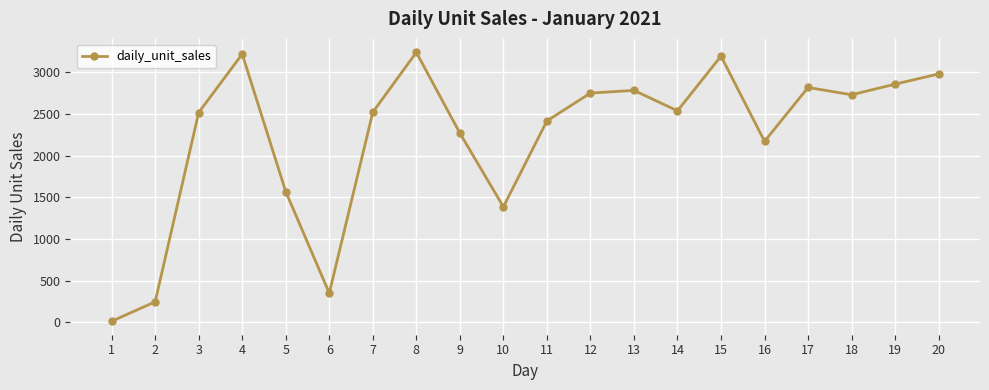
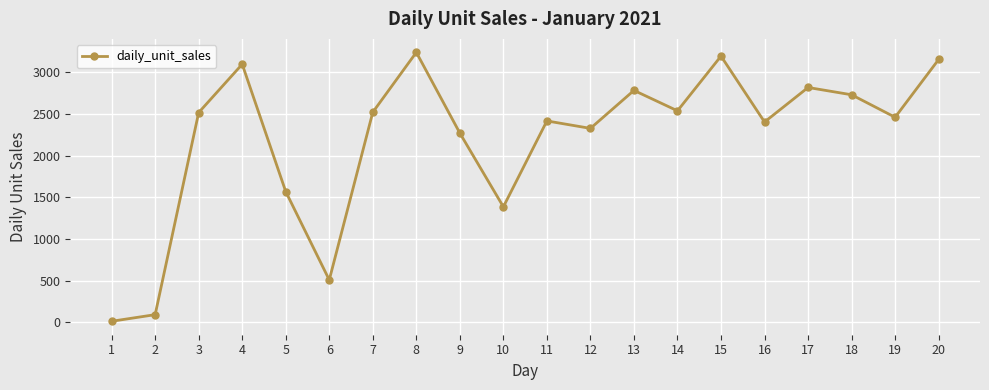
  {
    "1": 0,
-   "2": 200,
+   "2": 100,
    "3": 2500,
-   "4": 3200,
+   "4": 3100,
    "5": 1600,
-   "6": 400,
+   "6": 500,
    "7": 2500,
    "8": 3200,
    "9": 2300,
    "10": 1400,
    "11": 2400,
-   "12": 2800,
+   "12": 2300,
    "13": 2800,
    "14": 2500,
    "15": 3200,
-   "16": 2200,
+   "16": 2400,
    "17": 2800,
    "18": 2700,
-   "19": 2900,
-   "20": 3000
+   "19": 2500,
+   "20": 3200
  }
